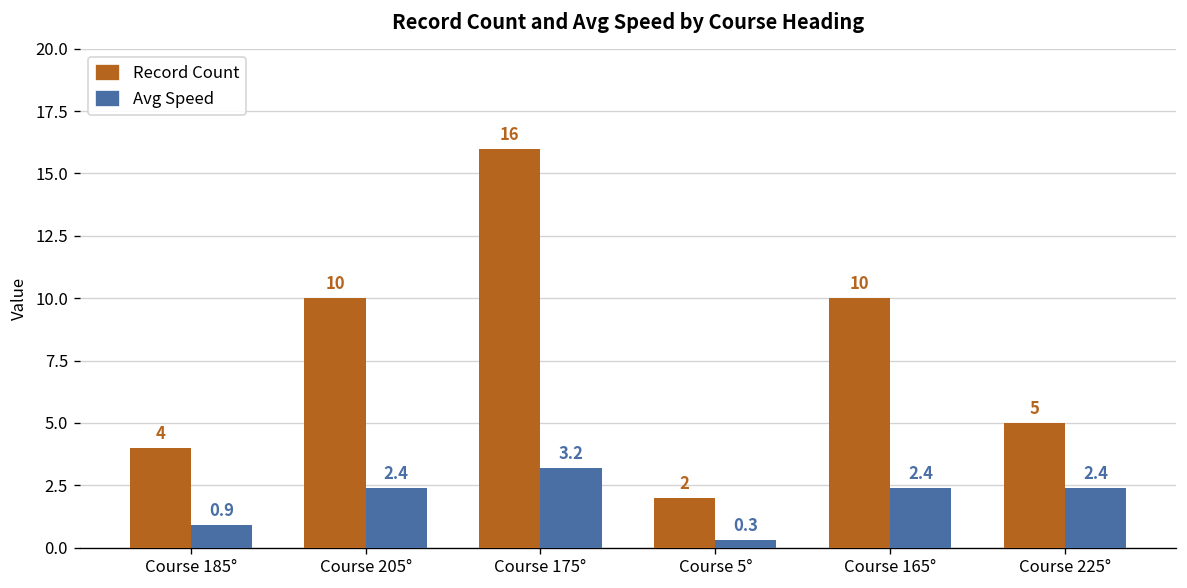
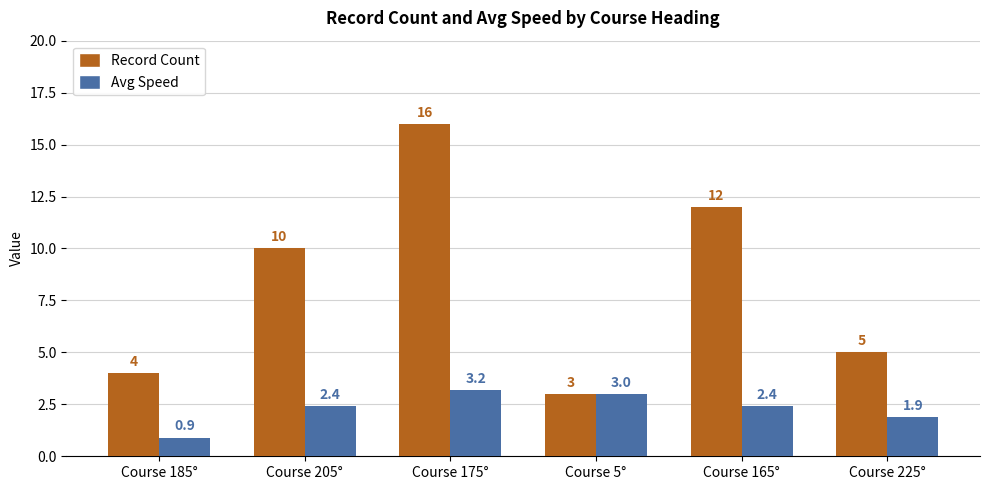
  {
    "Record Count": {
      "Course 185°": 4,
      "Course 205°": 10,
      "Course 175°": 16,
-     "Course 5°": 2,
-     "Course 165°": 10,
+     "Course 5°": 3,
+     "Course 165°": 12,
      "Course 225°": 5
    },
    "Avg Speed": {
      "Course 185°": 0.9,
      "Course 205°": 2.4,
      "Course 175°": 3.2,
-     "Course 5°": 0.3,
+     "Course 5°": 3.0,
      "Course 165°": 2.4,
-     "Course 225°": 2.4
+     "Course 225°": 1.9
    }
  }
